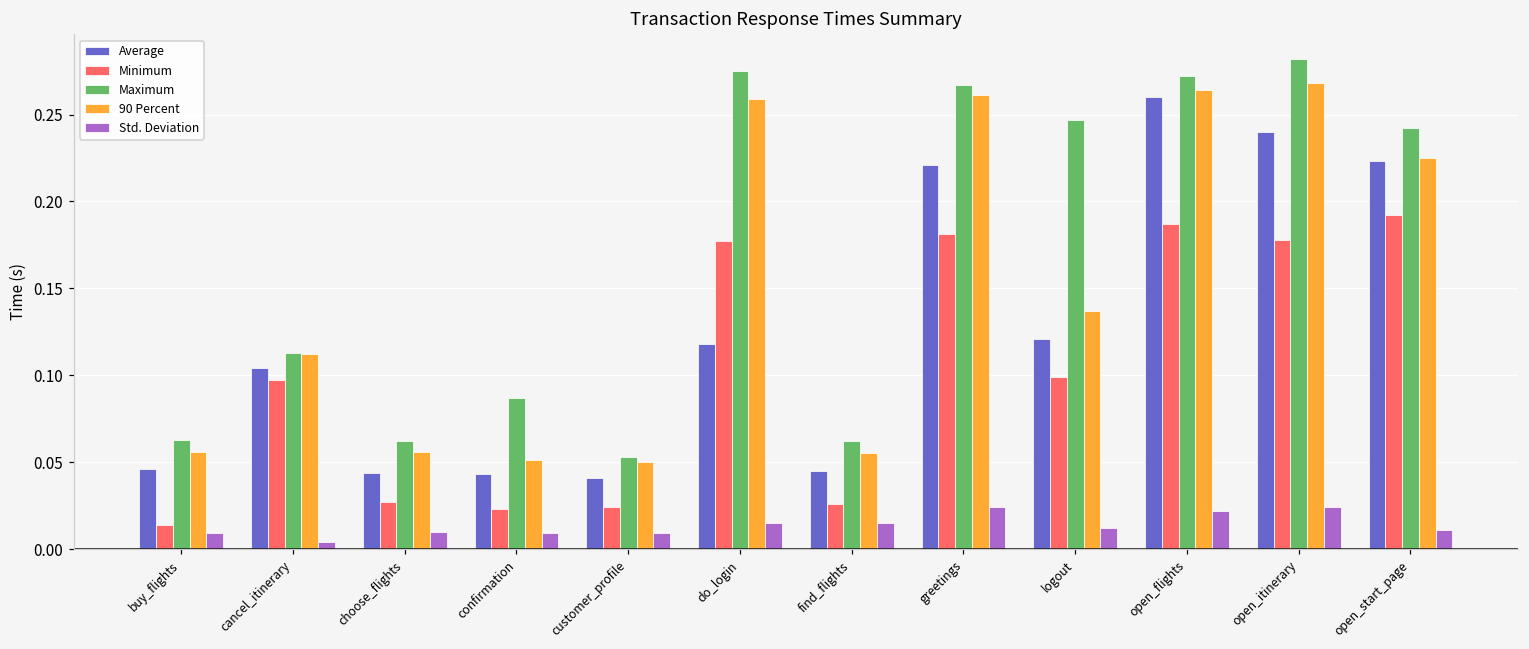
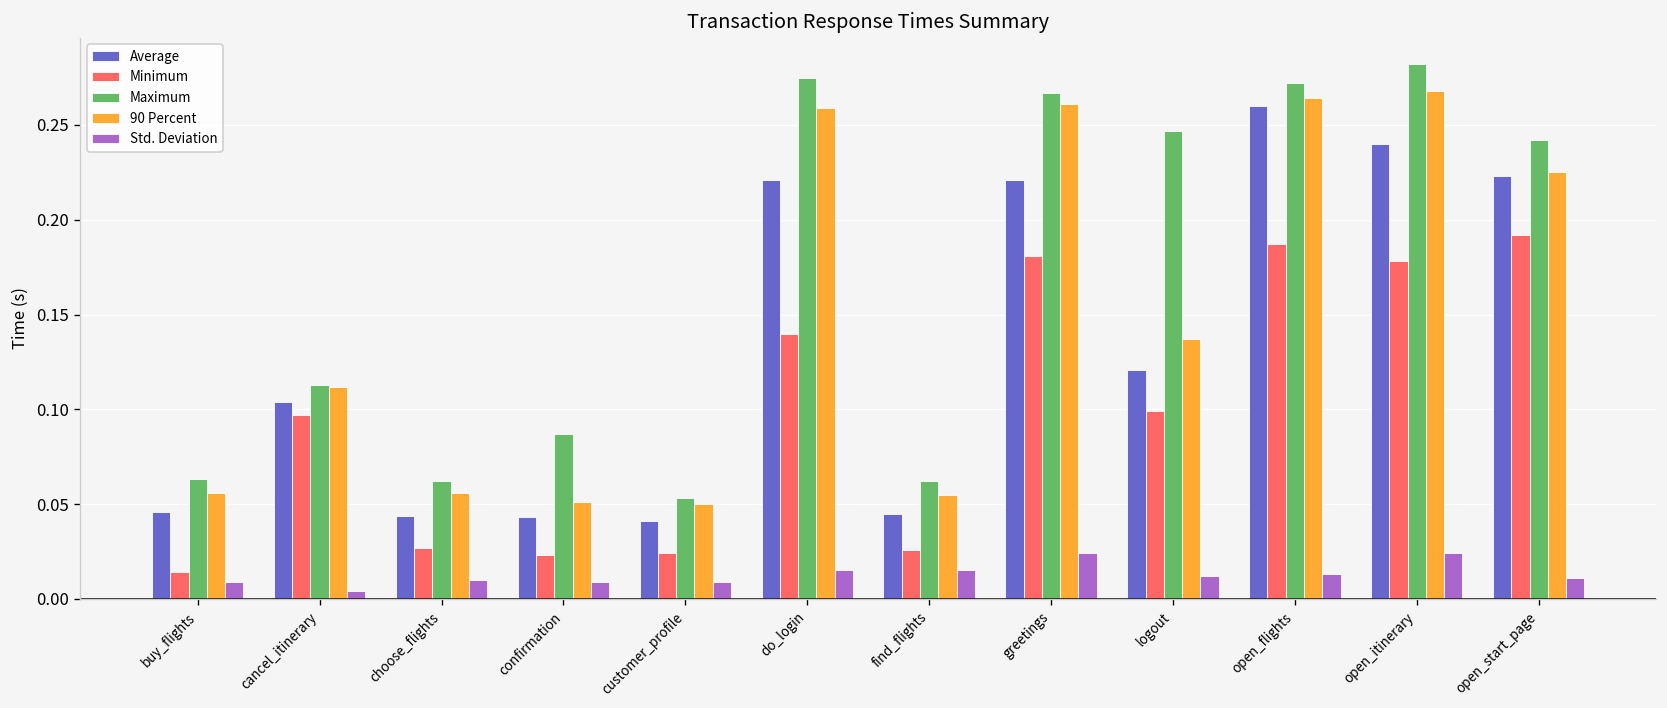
  {
    "Average": {
      "buy_flights": 0.046,
      "cancel_itinerary": 0.104,
      "choose_flights": 0.044,
      "confirmation": 0.043,
      "customer_profile": 0.041,
-     "do_login": 0.118,
+     "do_login": 0.221,
      "find_flights": 0.045,
      "greetings": 0.221,
      "logout": 0.121,
      "open_flights": 0.260,
      "open_itinerary": 0.240,
      "open_start_page": 0.223
    },
    "Minimum": {
      "buy_flights": 0.014,
      "cancel_itinerary": 0.097,
      "choose_flights": 0.027,
      "confirmation": 0.023,
      "customer_profile": 0.024,
-     "do_login": 0.177,
+     "do_login": 0.140,
      "find_flights": 0.026,
      "greetings": 0.181,
      "logout": 0.099,
      "open_flights": 0.187,
      "open_itinerary": 0.178,
      "open_start_page": 0.192
    },
    "Maximum": {
      "buy_flights": 0.063,
      "cancel_itinerary": 0.113,
      "choose_flights": 0.062,
      "confirmation": 0.087,
      "customer_profile": 0.053,
      "do_login": 0.275,
      "find_flights": 0.062,
      "greetings": 0.267,
      "logout": 0.247,
      "open_flights": 0.272,
      "open_itinerary": 0.282,
      "open_start_page": 0.242
    },
    "90 Percent": {
      "buy_flights": 0.056,
      "cancel_itinerary": 0.112,
      "choose_flights": 0.056,
      "confirmation": 0.051,
      "customer_profile": 0.050,
      "do_login": 0.259,
      "find_flights": 0.055,
      "greetings": 0.261,
      "logout": 0.137,
      "open_flights": 0.264,
      "open_itinerary": 0.268,
      "open_start_page": 0.225
    },
    "Std. Deviation": {
      "buy_flights": 0.009,
      "cancel_itinerary": 0.004,
      "choose_flights": 0.010,
      "confirmation": 0.009,
      "customer_profile": 0.009,
      "do_login": 0.015,
      "find_flights": 0.015,
      "greetings": 0.024,
      "logout": 0.012,
-     "open_flights": 0.022,
+     "open_flights": 0.013,
      "open_itinerary": 0.024,
      "open_start_page": 0.011
    }
  }
